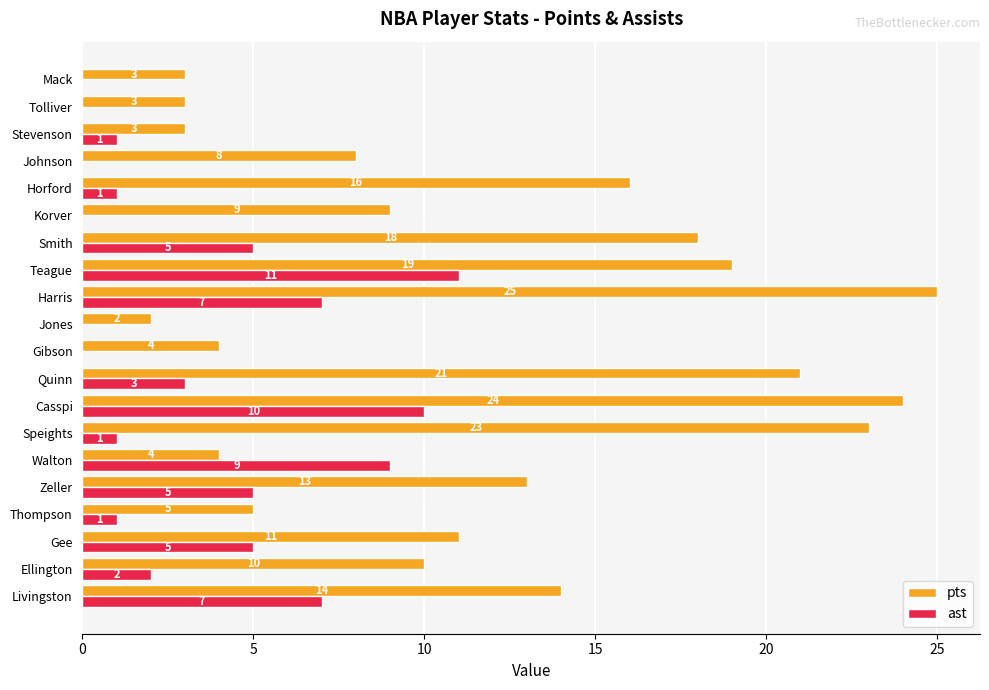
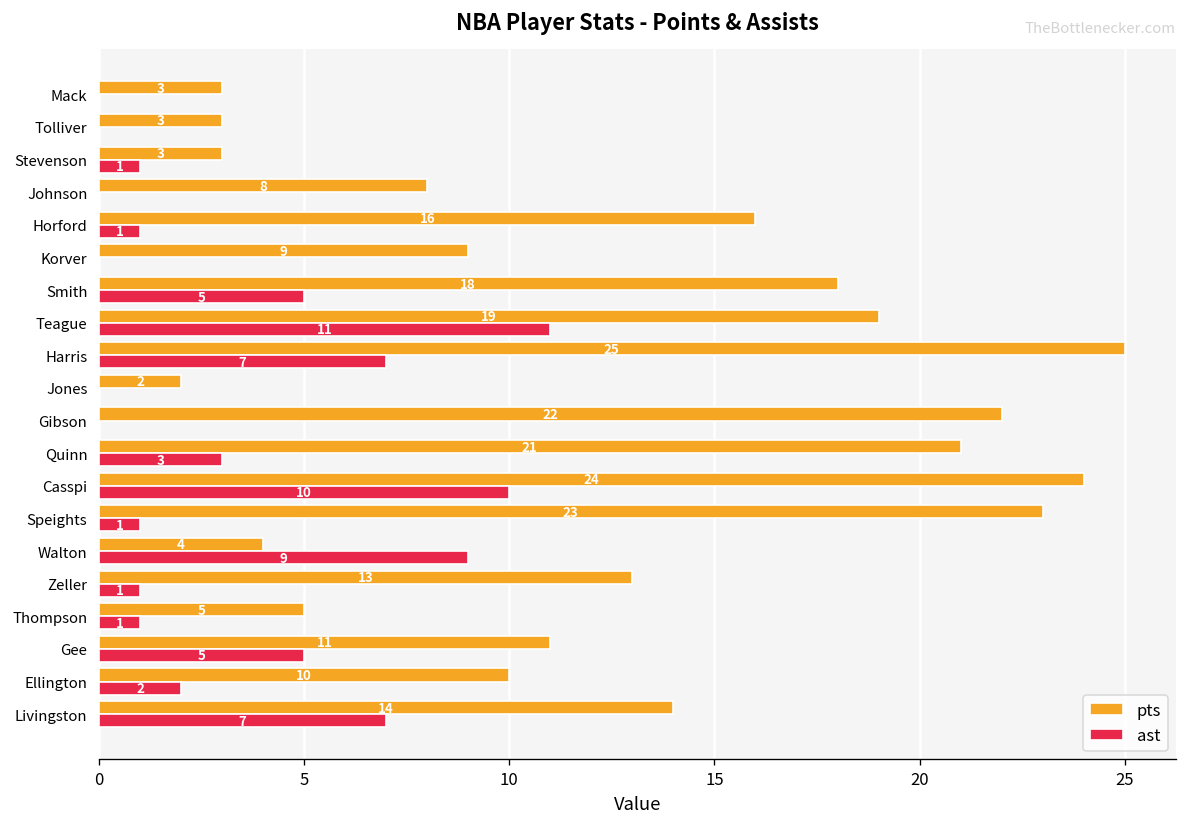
  {
    "pts": {
      "Mack": 3,
      "Tolliver": 3,
      "Stevenson": 3,
      "Johnson": 8,
      "Horford": 16,
      "Korver": 9,
      "Smith": 18,
      "Teague": 19,
      "Harris": 25,
      "Jones": 2,
-     "Gibson": 4,
+     "Gibson": 22,
      "Quinn": 21,
      "Casspi": 24,
      "Speights": 23,
      "Walton": 4,
      "Zeller": 13,
      "Thompson": 5,
      "Gee": 11,
      "Ellington": 10,
      "Livingston": 14
    },
    "ast": {
      "Stevenson": 1,
      "Horford": 1,
      "Smith": 5,
      "Teague": 11,
      "Harris": 7,
      "Quinn": 3,
      "Casspi": 10,
      "Speights": 1,
      "Walton": 9,
-     "Zeller": 5,
+     "Zeller": 1,
      "Thompson": 1,
      "Gee": 5,
      "Ellington": 2,
      "Livingston": 7
    }
  }
